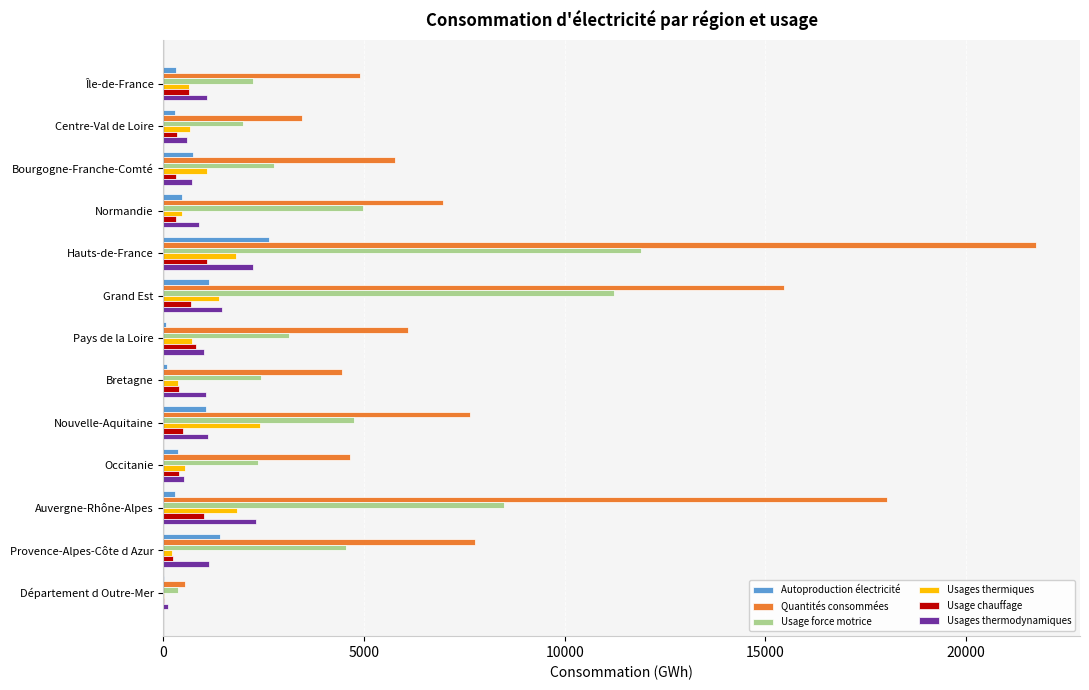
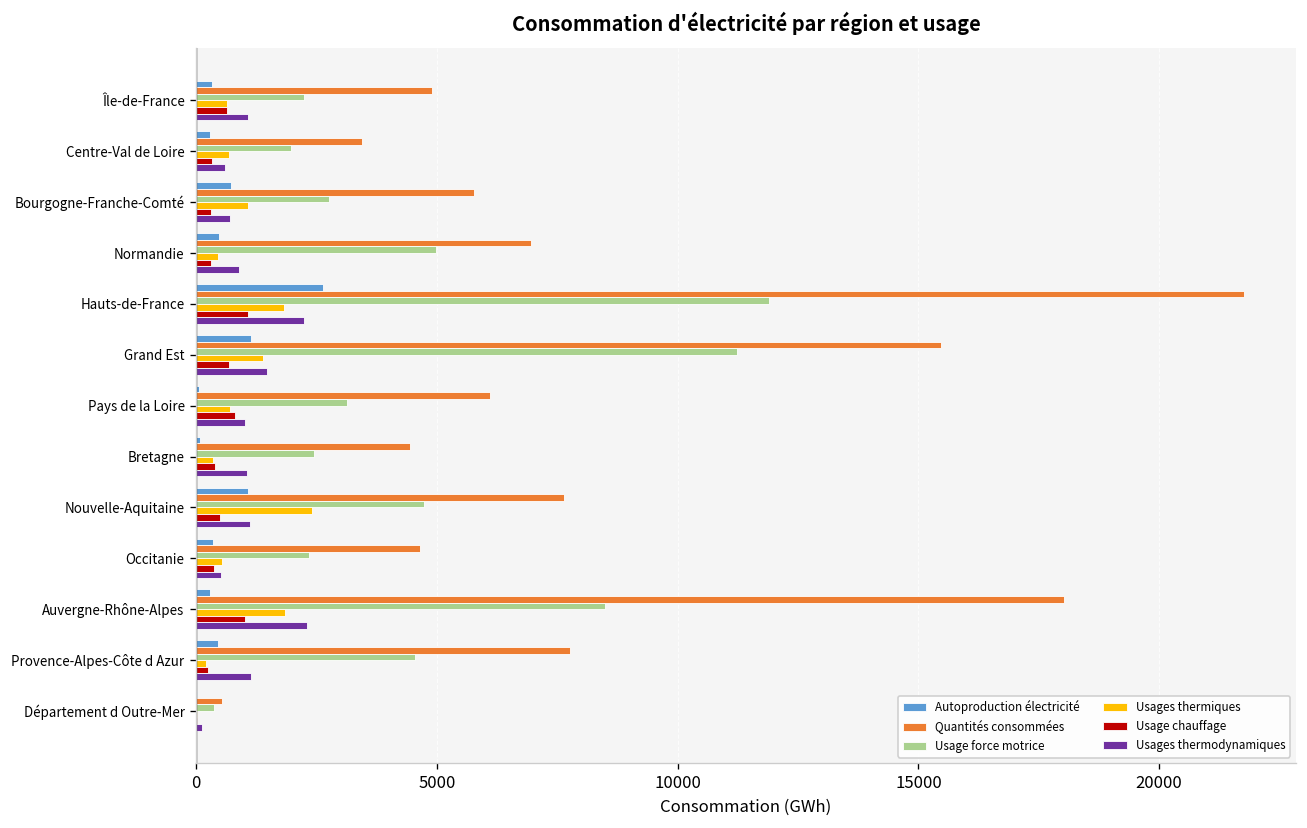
  {
    "Autoproduction électricité": {
      "Île-de-France": 300,
      "Centre-Val de Loire": 300,
      "Bourgogne-Franche-Comté": 700,
      "Normandie": 500,
      "Hauts-de-France": 2600,
      "Grand Est": 1100,
      "Pays de la Loire": 100,
      "Bretagne": 100,
      "Nouvelle-Aquitaine": 1100,
      "Occitanie": 400,
      "Auvergne-Rhône-Alpes": 300,
-     "Provence-Alpes-Côte d Azur": 1400
+     "Provence-Alpes-Côte d Azur": 500
    },
    "Quantités consommées": {
      "Île-de-France": 4900,
      "Centre-Val de Loire": 3400,
      "Bourgogne-Franche-Comté": 5800,
      "Normandie": 7000,
      "Hauts-de-France": 21800,
      "Grand Est": 15500,
      "Pays de la Loire": 6100,
      "Bretagne": 4400,
      "Nouvelle-Aquitaine": 7600,
      "Occitanie": 4600,
      "Auvergne-Rhône-Alpes": 18000,
      "Provence-Alpes-Côte d Azur": 7800,
      "Département d Outre-Mer": 500
    },
    "Usage force motrice": {
      "Île-de-France": 2200,
      "Centre-Val de Loire": 2000,
      "Bourgogne-Franche-Comté": 2800,
      "Normandie": 5000,
      "Hauts-de-France": 11900,
      "Grand Est": 11200,
      "Pays de la Loire": 3100,
      "Bretagne": 2400,
      "Nouvelle-Aquitaine": 4700,
      "Occitanie": 2300,
      "Auvergne-Rhône-Alpes": 8500,
      "Provence-Alpes-Côte d Azur": 4500,
      "Département d Outre-Mer": 400
    },
    "Usages thermiques": {
      "Île-de-France": 600,
      "Centre-Val de Loire": 700,
      "Bourgogne-Franche-Comté": 1100,
      "Normandie": 500,
      "Hauts-de-France": 1800,
      "Grand Est": 1400,
      "Pays de la Loire": 700,
      "Bretagne": 400,
      "Nouvelle-Aquitaine": 2400,
      "Occitanie": 500,
      "Auvergne-Rhône-Alpes": 1800,
      "Provence-Alpes-Côte d Azur": 200
    },
    "Usage chauffage": {
      "Île-de-France": 600,
      "Centre-Val de Loire": 300,
      "Bourgogne-Franche-Comté": 300,
      "Normandie": 300,
      "Hauts-de-France": 1100,
      "Grand Est": 700,
      "Pays de la Loire": 800,
      "Bretagne": 400,
      "Nouvelle-Aquitaine": 500,
      "Occitanie": 400,
      "Auvergne-Rhône-Alpes": 1000,
      "Provence-Alpes-Côte d Azur": 200
    },
    "Usages thermodynamiques": {
      "Île-de-France": 1100,
      "Centre-Val de Loire": 600,
      "Bourgogne-Franche-Comté": 700,
      "Normandie": 900,
      "Hauts-de-France": 2200,
      "Grand Est": 1500,
      "Pays de la Loire": 1000,
      "Bretagne": 1100,
      "Nouvelle-Aquitaine": 1100,
      "Occitanie": 500,
      "Auvergne-Rhône-Alpes": 2300,
      "Provence-Alpes-Côte d Azur": 1100,
      "Département d Outre-Mer": 100
    }
  }
